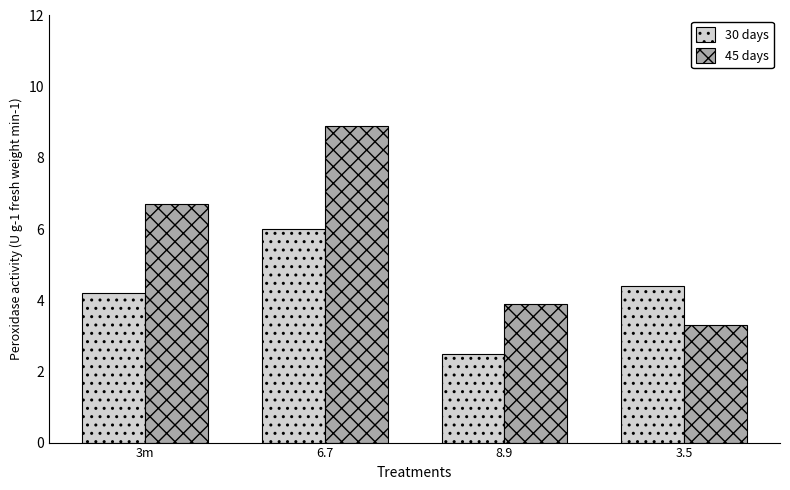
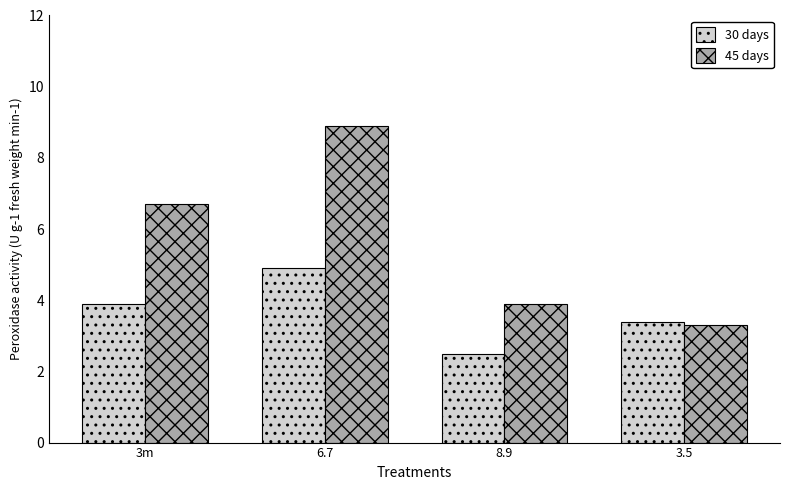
  {
    "30 days": {
-     "3m": 4.2,
-     "6.7": 6.0,
+     "3m": 3.9,
+     "6.7": 4.9,
      "8.9": 2.5,
-     "3.5": 4.4
+     "3.5": 3.4
    },
    "45 days": {
      "3m": 6.7,
      "6.7": 8.9,
      "8.9": 3.9,
      "3.5": 3.3
    }
  }
